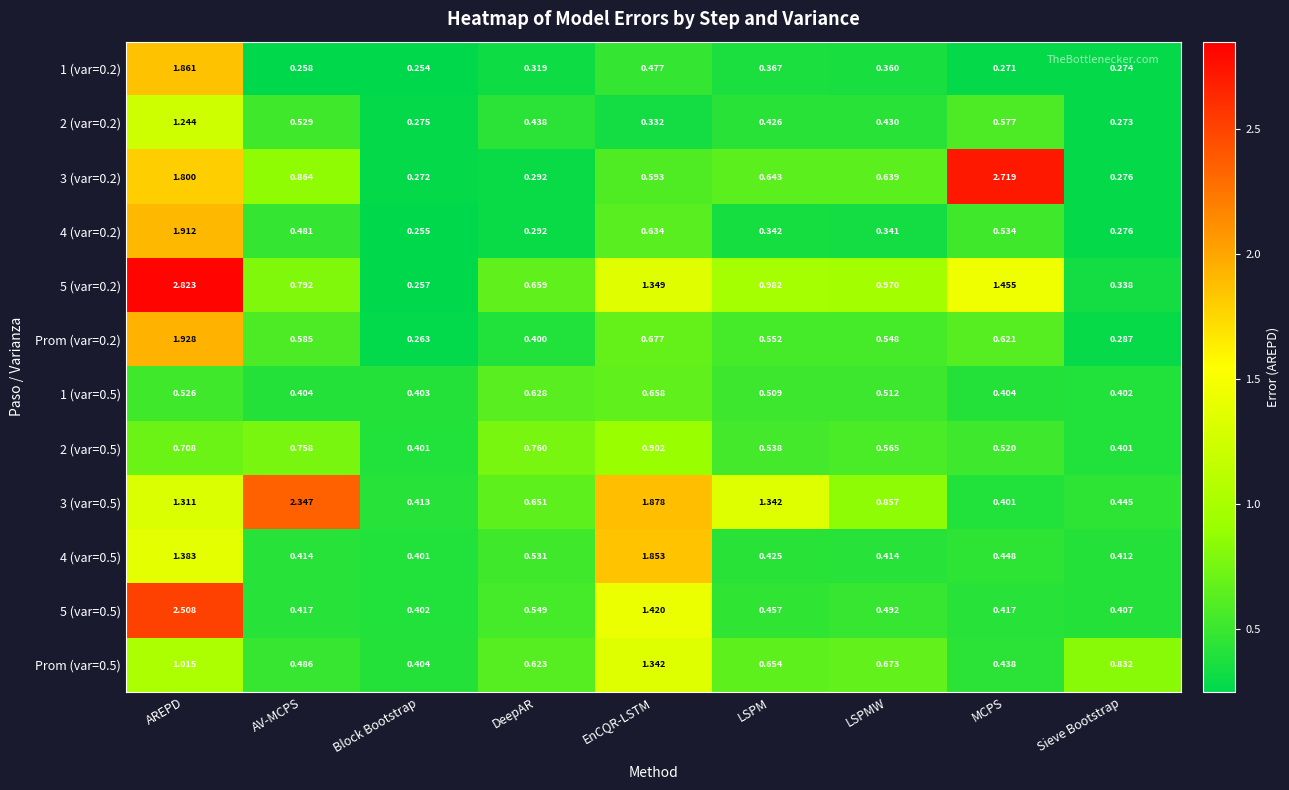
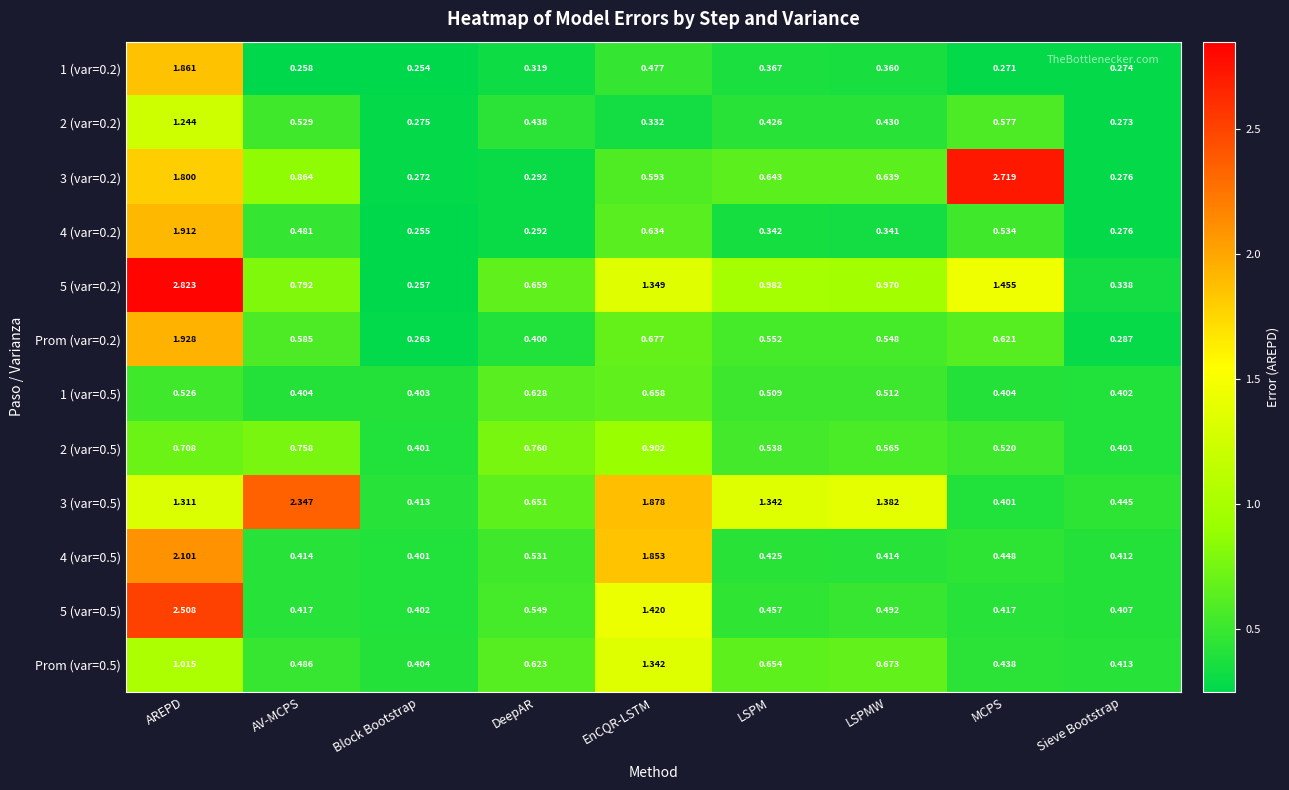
  {
    "1 (var=0.2)": {
      "AREPD": 1.861,
      "AV-MCPS": 0.258,
      "Block Bootstrap": 0.254,
      "DeepAR": 0.319,
      "EnCQR-LSTM": 0.477,
      "LSPM": 0.367,
      "LSPMW": 0.360,
      "MCPS": 0.271
    },
    "2 (var=0.2)": {
      "AREPD": 1.244,
      "AV-MCPS": 0.529,
      "Block Bootstrap": 0.275,
      "DeepAR": 0.438,
      "EnCQR-LSTM": 0.332,
      "LSPM": 0.426,
      "LSPMW": 0.430,
      "MCPS": 0.577,
      "Sieve Bootstrap": 0.273
    },
    "3 (var=0.2)": {
      "AREPD": 1.800,
      "AV-MCPS": 0.864,
      "Block Bootstrap": 0.272,
      "DeepAR": 0.292,
      "EnCQR-LSTM": 0.593,
      "LSPM": 0.643,
      "LSPMW": 0.639,
      "MCPS": 2.719,
      "Sieve Bootstrap": 0.276
    },
    "4 (var=0.2)": {
      "AREPD": 1.912,
      "AV-MCPS": 0.481,
      "Block Bootstrap": 0.255,
      "DeepAR": 0.292,
      "EnCQR-LSTM": 0.634,
      "LSPM": 0.342,
      "LSPMW": 0.341,
      "MCPS": 0.534,
      "Sieve Bootstrap": 0.276
    },
    "5 (var=0.2)": {
      "AREPD": 2.823,
      "AV-MCPS": 0.792,
      "Block Bootstrap": 0.257,
      "DeepAR": 0.659,
      "EnCQR-LSTM": 1.349,
      "LSPM": 0.982,
      "LSPMW": 0.970,
      "MCPS": 1.455,
      "Sieve Bootstrap": 0.338
    },
    "Prom (var=0.2)": {
      "AREPD": 1.928,
      "AV-MCPS": 0.585,
      "Block Bootstrap": 0.263,
      "DeepAR": 0.400,
      "EnCQR-LSTM": 0.677,
      "LSPM": 0.552,
      "LSPMW": 0.548,
      "MCPS": 0.621,
      "Sieve Bootstrap": 0.287
    },
    "1 (var=0.5)": {
      "AREPD": 0.526,
      "AV-MCPS": 0.404,
      "Block Bootstrap": 0.403,
      "DeepAR": 0.628,
      "EnCQR-LSTM": 0.658,
      "LSPM": 0.509,
      "LSPMW": 0.512,
      "MCPS": 0.404,
      "Sieve Bootstrap": 0.402
    },
    "2 (var=0.5)": {
      "AREPD": 0.708,
      "AV-MCPS": 0.758,
      "Block Bootstrap": 0.401,
      "DeepAR": 0.760,
      "EnCQR-LSTM": 0.902,
      "LSPM": 0.538,
      "LSPMW": 0.565,
      "MCPS": 0.520,
      "Sieve Bootstrap": 0.401
    },
    "3 (var=0.5)": {
      "AREPD": 1.311,
      "AV-MCPS": 2.347,
      "Block Bootstrap": 0.413,
      "DeepAR": 0.651,
      "EnCQR-LSTM": 1.878,
      "LSPM": 1.342,
-     "LSPMW": 0.857,
+     "LSPMW": 1.382,
      "MCPS": 0.401,
      "Sieve Bootstrap": 0.445
    },
    "4 (var=0.5)": {
-     "AREPD": 1.383,
+     "AREPD": 2.101,
      "AV-MCPS": 0.414,
      "Block Bootstrap": 0.401,
      "DeepAR": 0.531,
      "EnCQR-LSTM": 1.853,
      "LSPM": 0.425,
      "LSPMW": 0.414,
      "MCPS": 0.448,
      "Sieve Bootstrap": 0.412
    },
    "5 (var=0.5)": {
      "AREPD": 2.508,
      "AV-MCPS": 0.417,
      "Block Bootstrap": 0.402,
      "DeepAR": 0.549,
      "EnCQR-LSTM": 1.420,
      "LSPM": 0.457,
      "LSPMW": 0.492,
      "MCPS": 0.417,
      "Sieve Bootstrap": 0.407
    },
    "Prom (var=0.5)": {
      "AREPD": 1.015,
      "AV-MCPS": 0.486,
      "Block Bootstrap": 0.404,
      "DeepAR": 0.623,
      "EnCQR-LSTM": 1.342,
      "LSPM": 0.654,
      "LSPMW": 0.673,
      "MCPS": 0.438,
-     "Sieve Bootstrap": 0.832
+     "Sieve Bootstrap": 0.413
    }
  }
